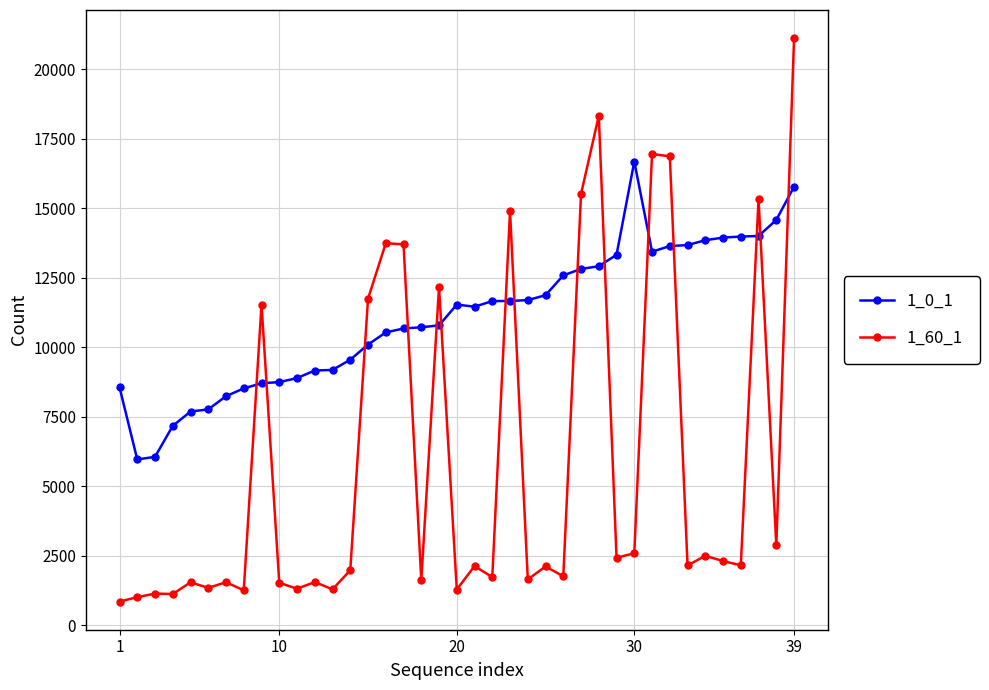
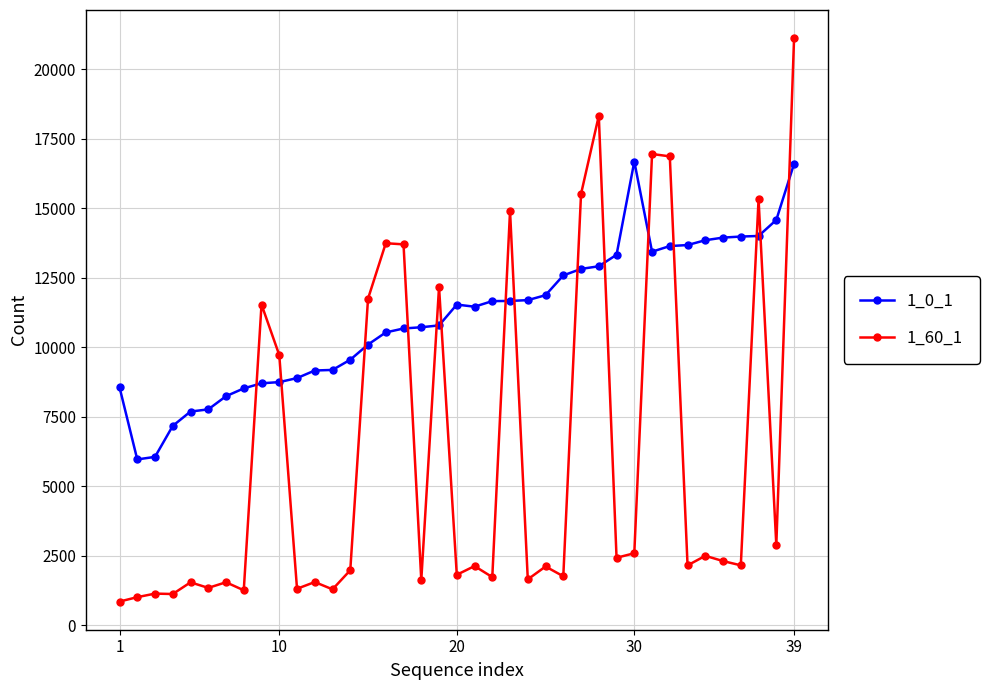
  {
    "1_0_1": {
      "1": 8600,
      "10": 8700,
      "20": 11500,
      "30": 16700,
-     "39": 15800
+     "39": 16600
    },
    "1_60_1": {
      "1": 900,
-     "10": 1500,
-     "20": 1300,
+     "10": 9700,
+     "20": 1800,
      "30": 2600,
      "39": 21100
    }
  }
